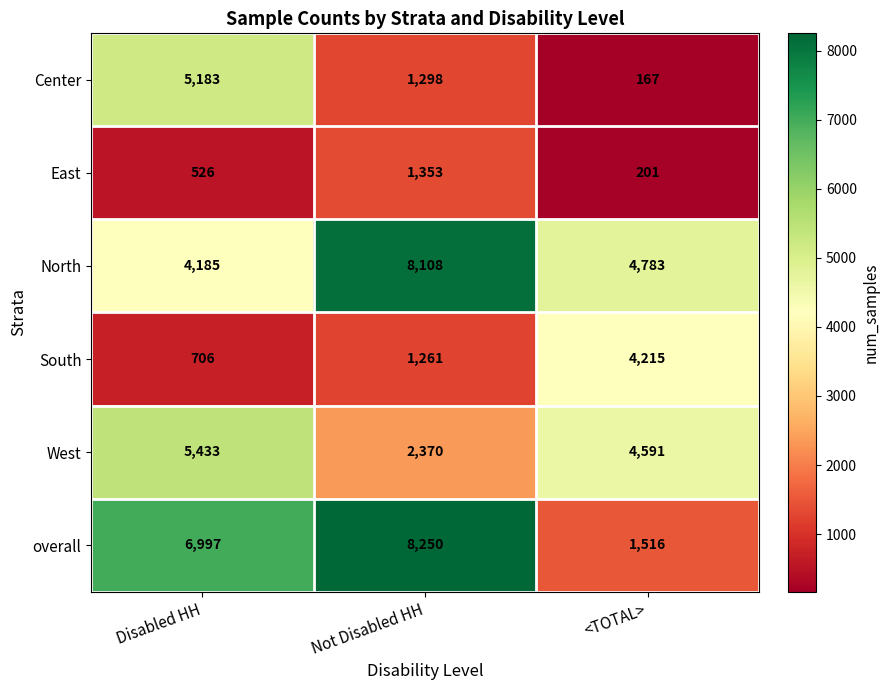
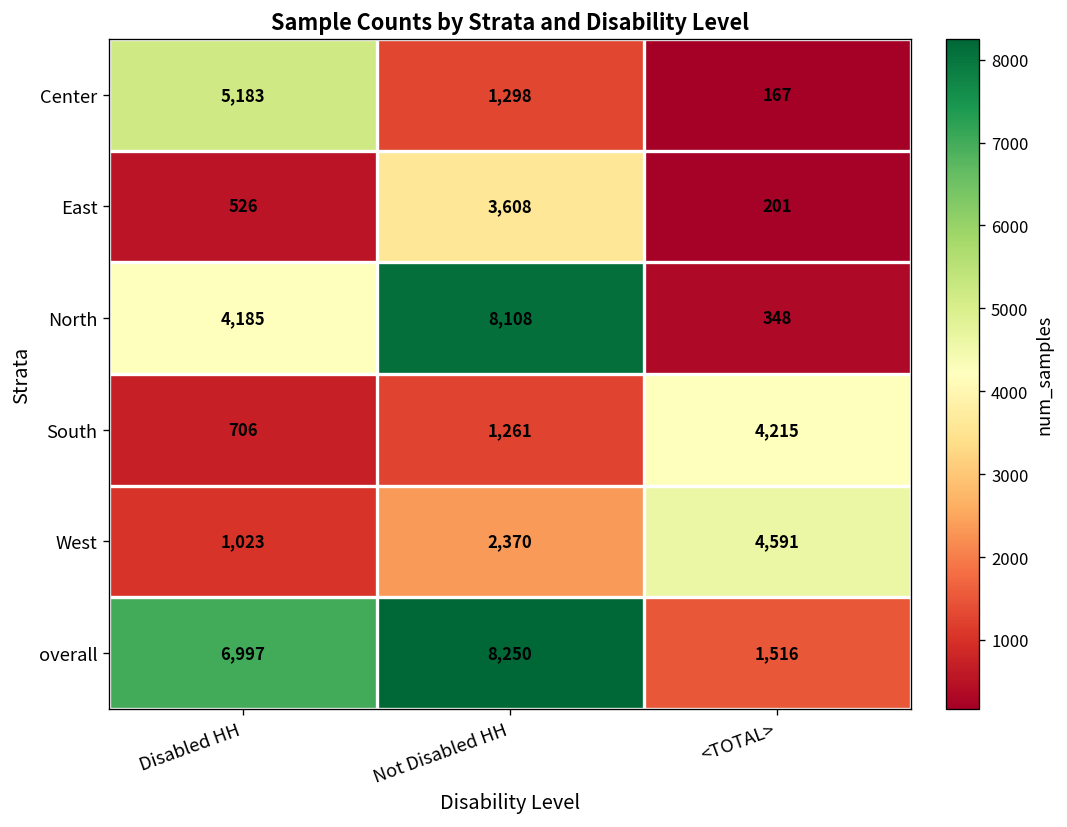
  {
    "Center": {
      "Disabled HH": "5,183",
      "Not Disabled HH": "1,298",
      "<TOTAL>": "167"
    },
    "East": {
      "Disabled HH": "526",
-     "Not Disabled HH": "1,353",
+     "Not Disabled HH": "3,608",
      "<TOTAL>": "201"
    },
    "North": {
      "Disabled HH": "4,185",
      "Not Disabled HH": "8,108",
-     "<TOTAL>": "4,783"
+     "<TOTAL>": "348"
    },
    "South": {
      "Disabled HH": "706",
      "Not Disabled HH": "1,261",
      "<TOTAL>": "4,215"
    },
    "West": {
-     "Disabled HH": "5,433",
+     "Disabled HH": "1,023",
      "Not Disabled HH": "2,370",
      "<TOTAL>": "4,591"
    },
    "overall": {
      "Disabled HH": "6,997",
      "Not Disabled HH": "8,250",
      "<TOTAL>": "1,516"
    }
  }
